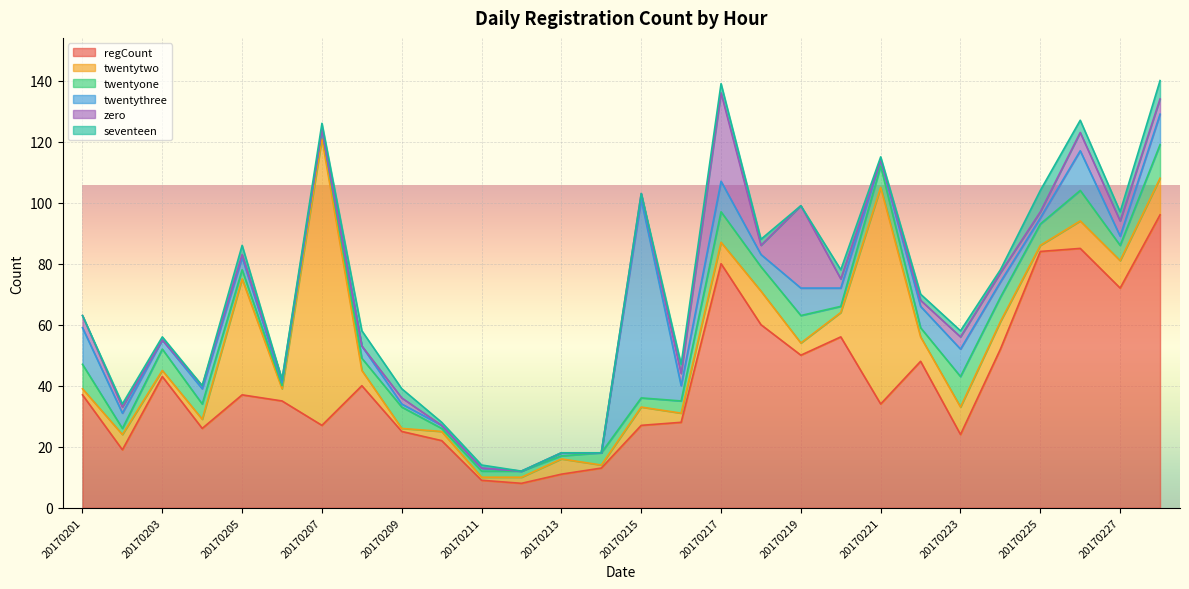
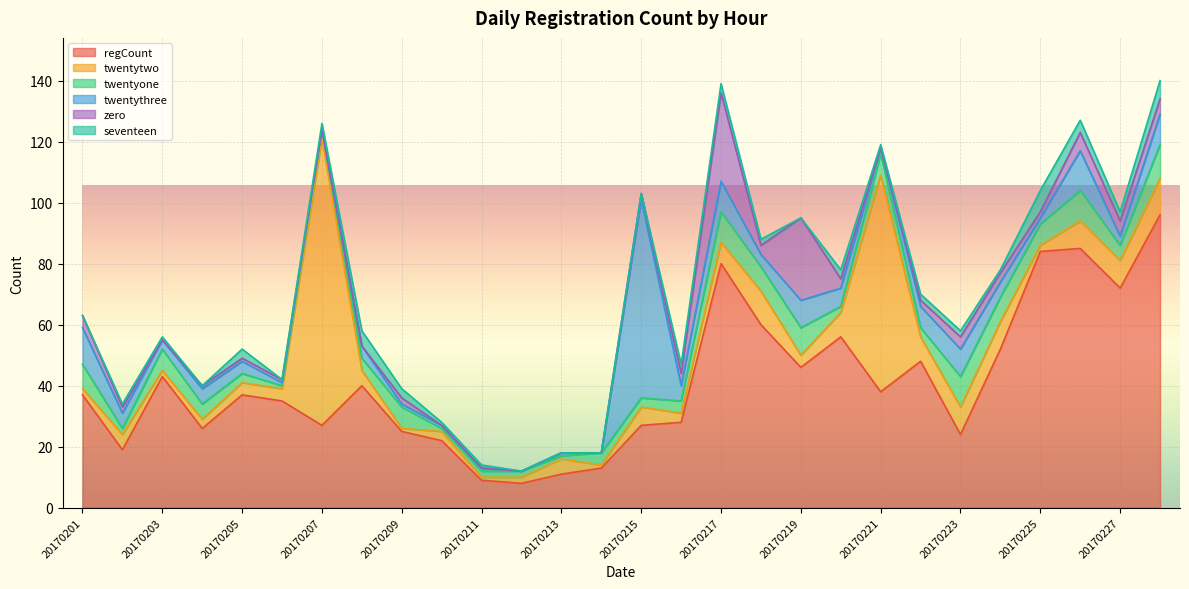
  {
    "regCount": {
      "20170201": 37,
      "20170203": 43,
      "20170205": 37,
      "20170207": 27,
      "20170209": 25,
      "20170211": 9,
      "20170213": 11,
      "20170215": 27,
      "20170217": 80,
-     "20170219": 50,
-     "20170221": 34,
+     "20170219": 46,
+     "20170221": 38,
      "20170223": 24,
      "20170225": 84,
      "20170227": 72
    },
    "twentytwo": {
      "20170201": 2,
      "20170203": 2,
-     "20170205": 38,
+     "20170205": 4,
      "20170207": 94,
      "20170209": 1,
      "20170211": 1,
      "20170213": 5,
      "20170215": 6,
      "20170217": 7,
      "20170219": 4,
      "20170221": 71,
      "20170223": 9,
      "20170225": 2,
      "20170227": 9
    },
    "twentythree": {
      "20170201": 12,
      "20170205": 4,
      "20170209": 1,
      "20170215": 65,
      "20170217": 10,
      "20170219": 9,
      "20170223": 9,
      "20170225": 2,
      "20170227": 3
    },
    "zero": {
      "20170205": 1,
      "20170209": 2,
      "20170217": 29,
      "20170223": 4,
      "20170225": 2,
      "20170227": 5
    }
  }
